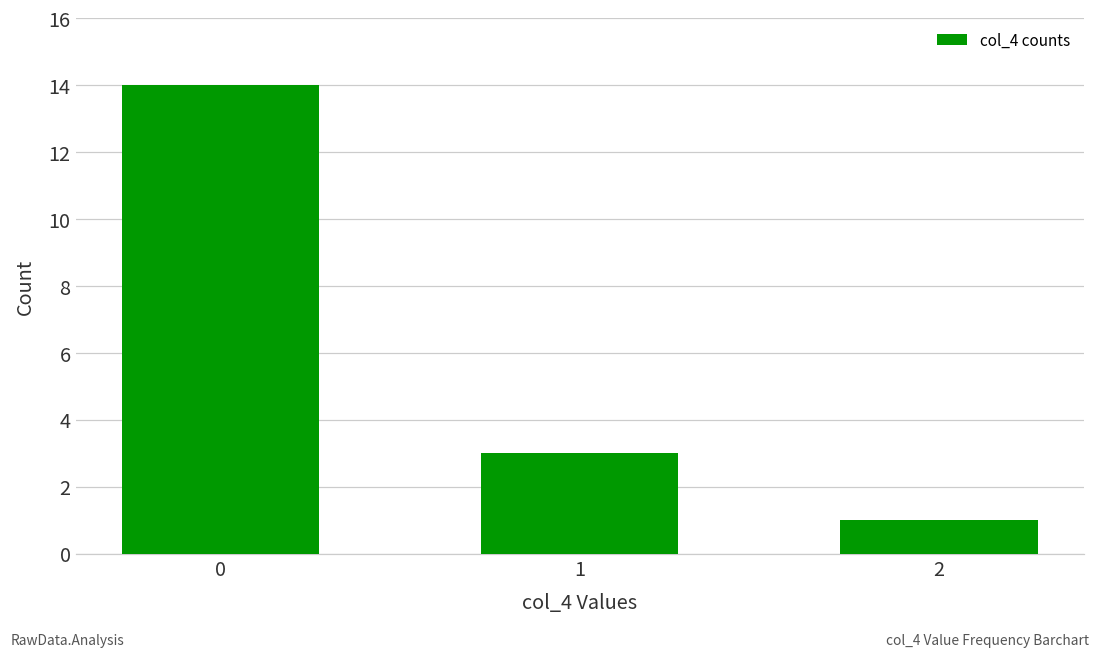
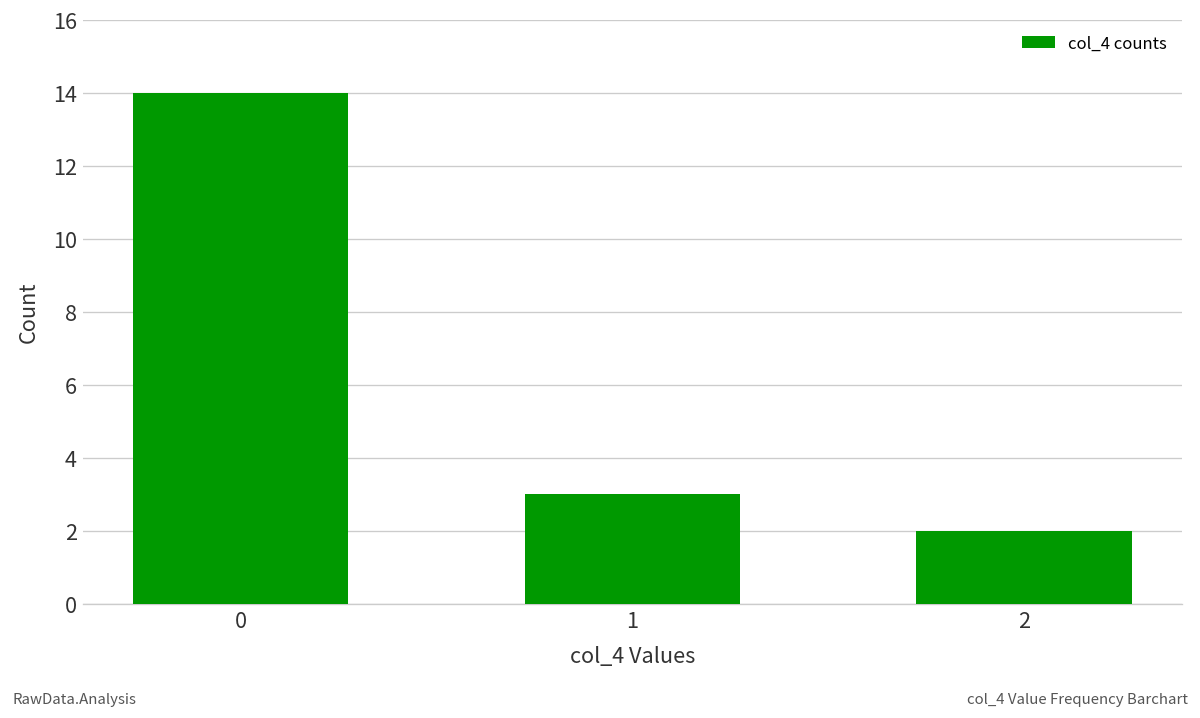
  {
    "0": 14,
    "1": 3,
-   "2": 1
+   "2": 2
  }
